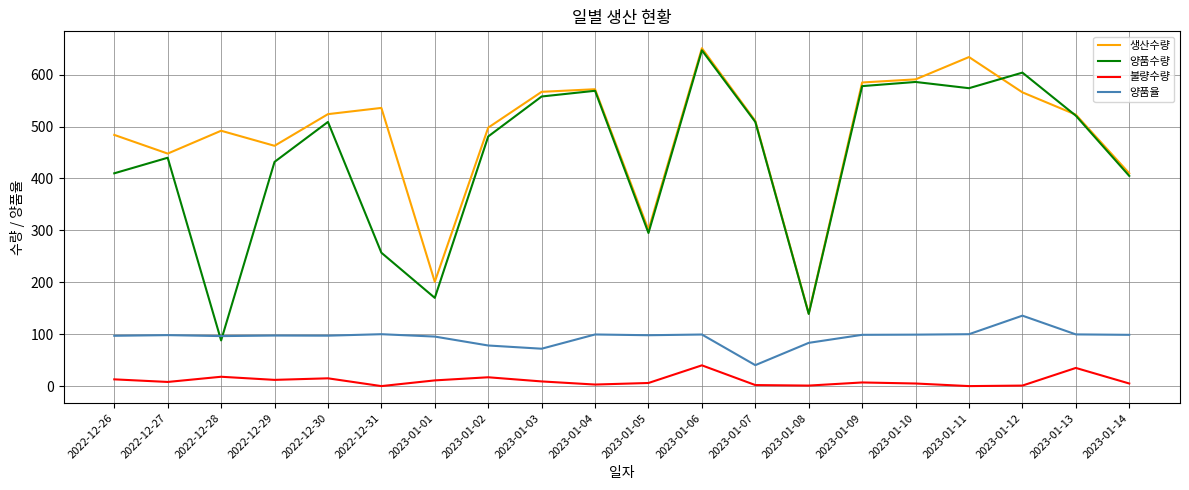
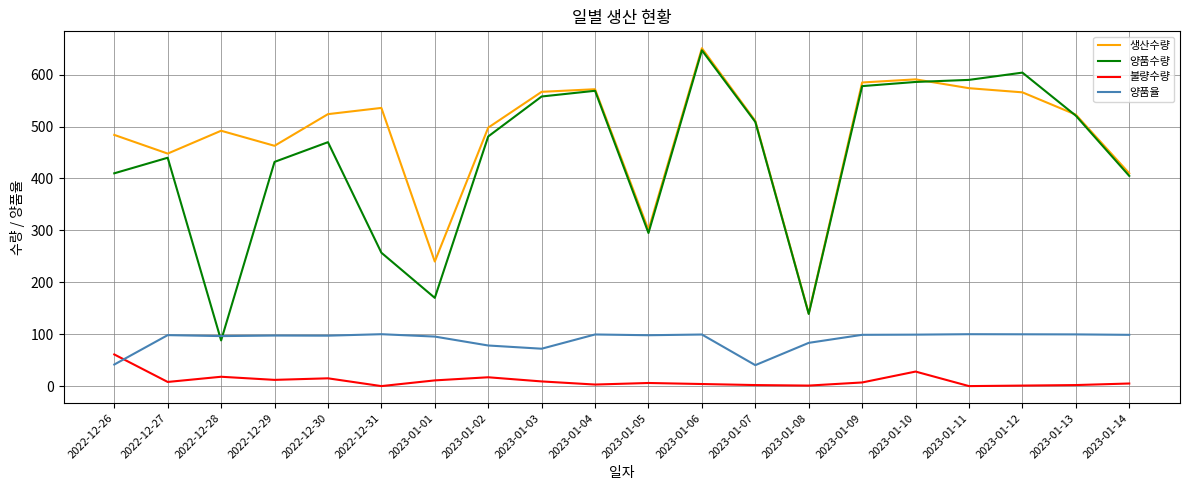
  {
    "생산수량": {
      "2022-12-26": 480,
      "2022-12-27": 450,
      "2022-12-28": 490,
      "2022-12-29": 460,
      "2022-12-30": 520,
      "2022-12-31": 540,
-     "2023-01-01": 200,
+     "2023-01-01": 240,
      "2023-01-02": 500,
      "2023-01-03": 570,
      "2023-01-05": 300,
      "2023-01-09": 590,
      "2023-01-10": 590,
-     "2023-01-11": 630,
+     "2023-01-11": 570,
      "2023-01-12": 570,
      "2023-01-14": 410
    },
    "양품수량": {
      "2022-12-26": 410,
      "2022-12-27": 440,
      "2022-12-28": 90,
      "2022-12-29": 430,
-     "2022-12-30": 510,
+     "2022-12-30": 470,
      "2022-12-31": 260,
      "2023-01-01": 170,
      "2023-01-02": 480,
      "2023-01-03": 560,
      "2023-01-05": 300,
      "2023-01-09": 580,
      "2023-01-10": 590,
-     "2023-01-11": 570,
+     "2023-01-11": 590,
      "2023-01-12": 600,
      "2023-01-14": 410
    },
    "불량수량": {
-     "2022-12-26": 10,
+     "2022-12-26": 60,
      "2022-12-27": 10,
      "2022-12-28": 20,
      "2022-12-29": 10,
      "2022-12-30": 20,
      "2022-12-31": 0,
      "2023-01-01": 10,
      "2023-01-02": 20,
      "2023-01-03": 10,
      "2023-01-04": 0,
      "2023-01-05": 10,
-     "2023-01-06": 40,
+     "2023-01-06": 0,
      "2023-01-07": 0,
      "2023-01-08": 0,
      "2023-01-09": 10,
-     "2023-01-10": 10,
+     "2023-01-10": 30,
      "2023-01-11": 0,
      "2023-01-12": 0,
-     "2023-01-13": 40,
+     "2023-01-13": 0,
      "2023-01-14": 10
    },
    "양품율": {
-     "2022-12-26": 100,
+     "2022-12-26": 40,
      "2022-12-27": 100,
      "2022-12-28": 100,
      "2022-12-29": 100,
      "2022-12-30": 100,
      "2022-12-31": 100,
      "2023-01-01": 100,
      "2023-01-02": 80,
      "2023-01-03": 70,
      "2023-01-04": 100,
      "2023-01-05": 100,
      "2023-01-06": 100,
      "2023-01-07": 40,
      "2023-01-08": 80,
      "2023-01-09": 100,
      "2023-01-10": 100,
      "2023-01-11": 100,
-     "2023-01-12": 140,
+     "2023-01-12": 100,
      "2023-01-13": 100,
      "2023-01-14": 100
    }
  }
